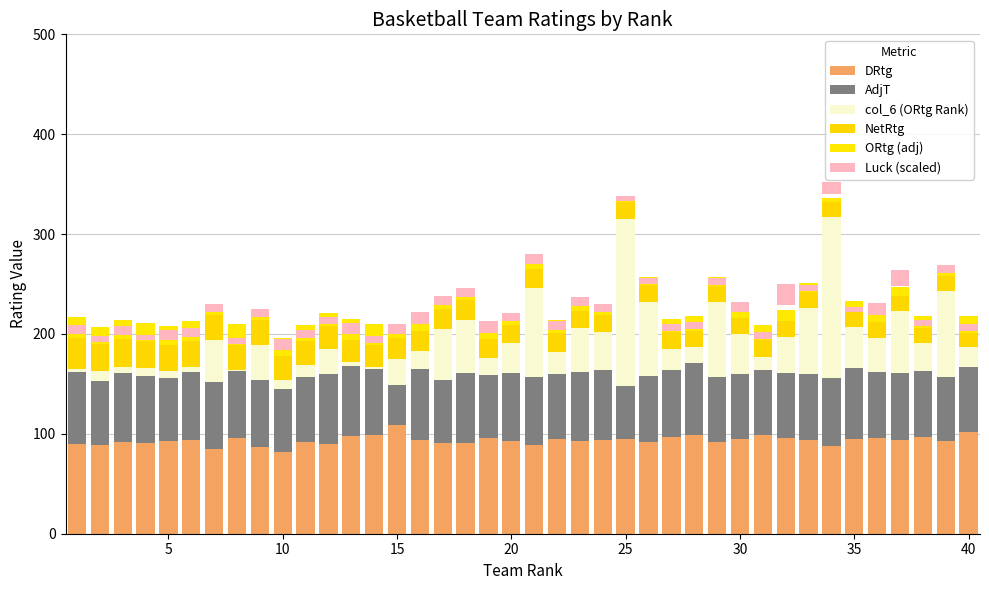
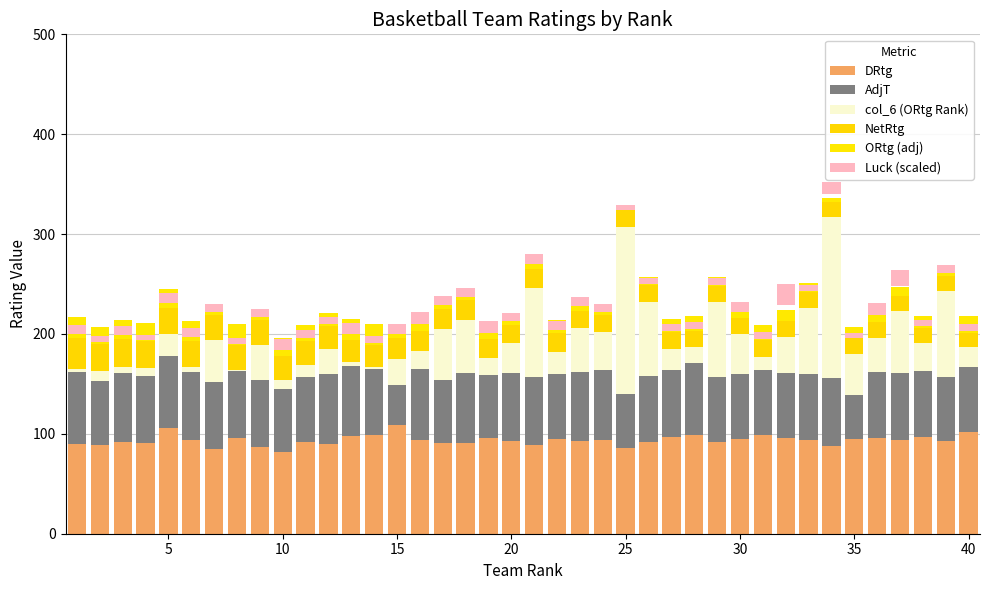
  {
    "DRtg": {
-     "5": 90,
+     "5": 110,
      "10": 80,
      "15": 110,
      "20": 90,
-     "25": 95,
+     "25": 86,
      "30": 90,
      "35": 100,
      "40": 100
    },
    "AdjT": {
-     "5": 60,
+     "5": 70,
      "10": 60,
      "15": 40,
      "20": 70,
      "25": 50,
      "30": 70,
-     "35": 70,
+     "35": 40,
      "40": 60
    },
    "col_6 (ORtg Rank)": {
-     "5": 10,
+     "5": 20,
      "10": 10,
      "15": 30,
      "20": 30,
      "25": 170,
      "30": 40,
      "35": 40,
      "40": 20
    }
  }
